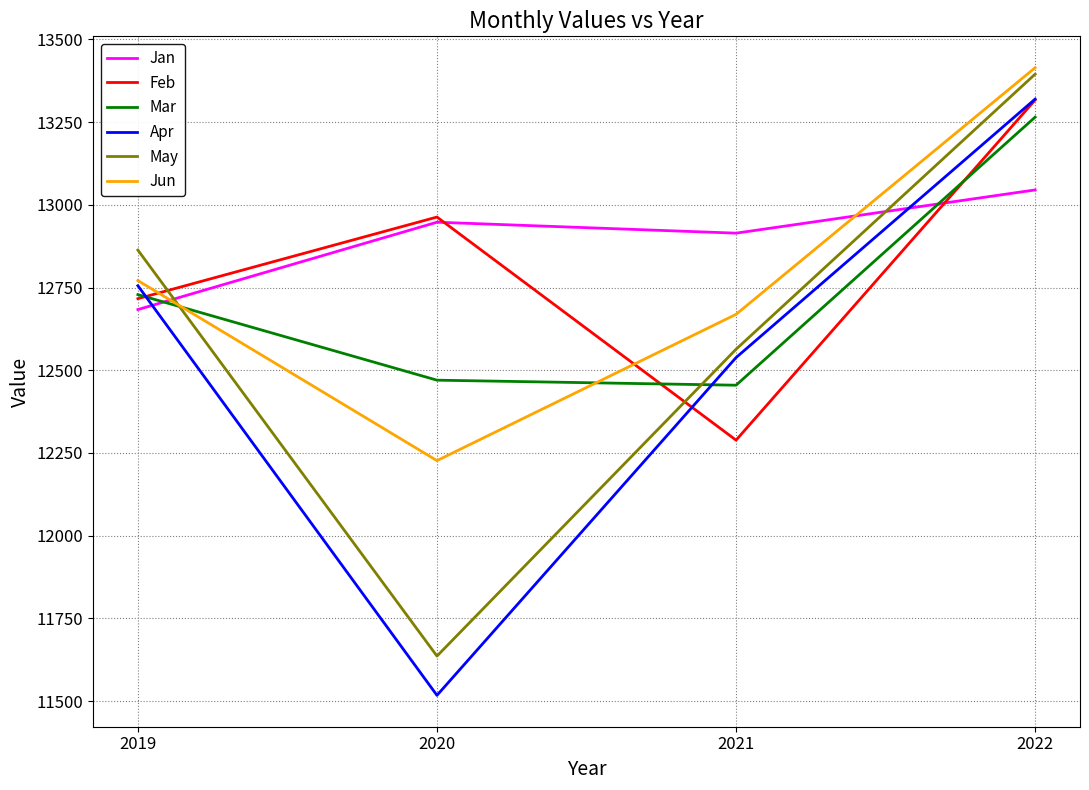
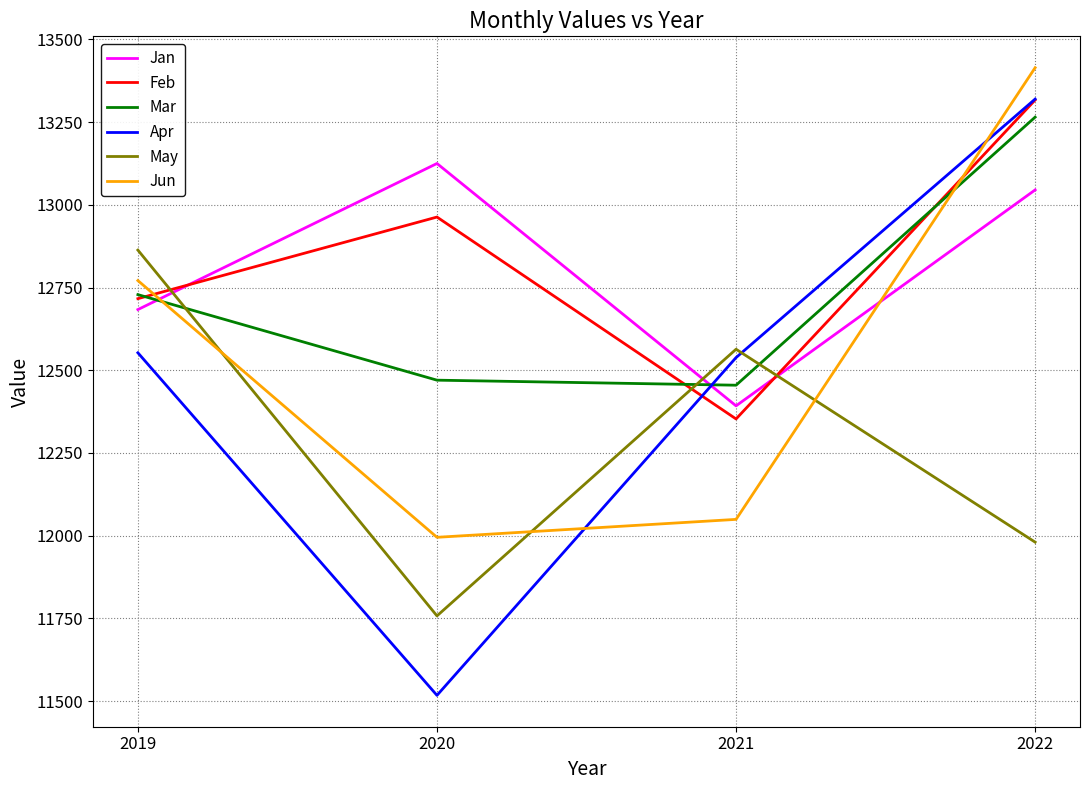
  {
    "Jan": {
      "2019": 12680,
-     "2020": 12950,
-     "2021": 12910,
+     "2020": 13130,
+     "2021": 12390,
      "2022": 13050
    },
    "Feb": {
      "2019": 12720,
      "2020": 12960,
-     "2021": 12290
+     "2021": 12350
    },
    "Mar": {
      "2019": 12730,
      "2020": 12470,
      "2021": 12450,
      "2022": 13270
    },
    "Apr": {
-     "2019": 12760,
+     "2019": 12550,
      "2020": 11520,
      "2021": 12540
    },
    "May": {
      "2019": 12860,
-     "2020": 11640,
+     "2020": 11760,
      "2021": 12560,
-     "2022": 13400
+     "2022": 11980
    },
    "Jun": {
      "2019": 12770,
-     "2020": 12230,
-     "2021": 12670,
+     "2020": 12000,
+     "2021": 12050,
      "2022": 13410
    }
  }
